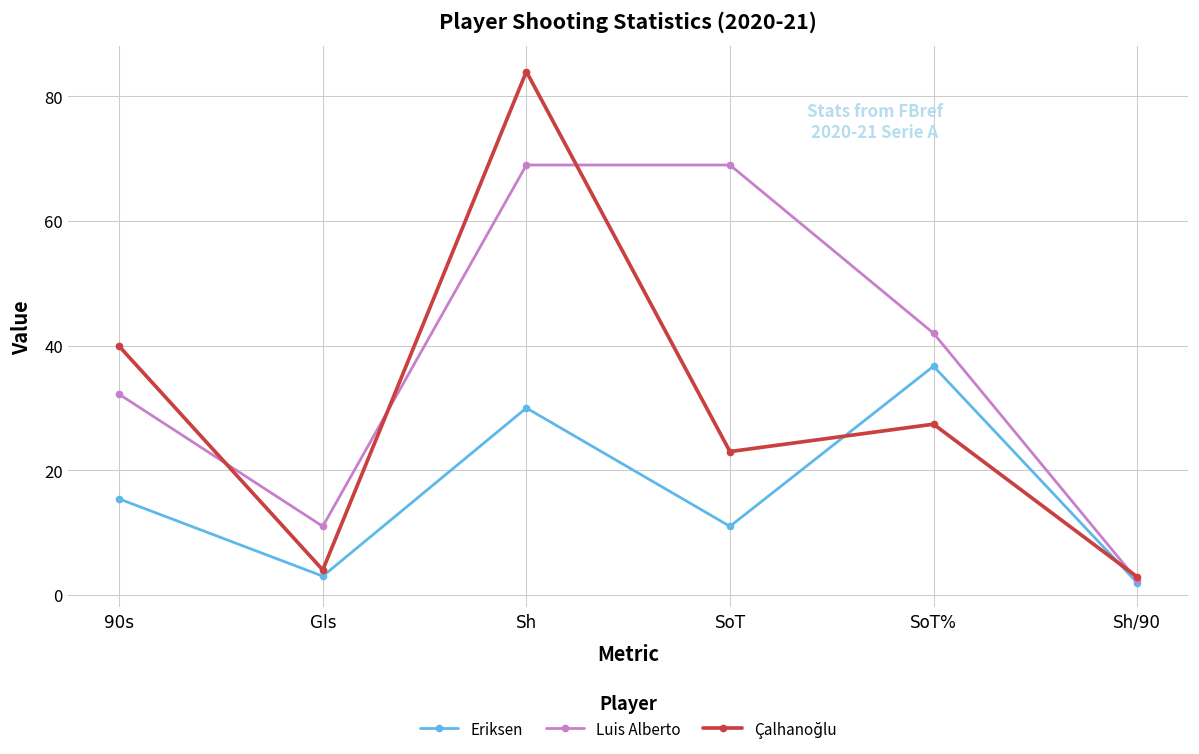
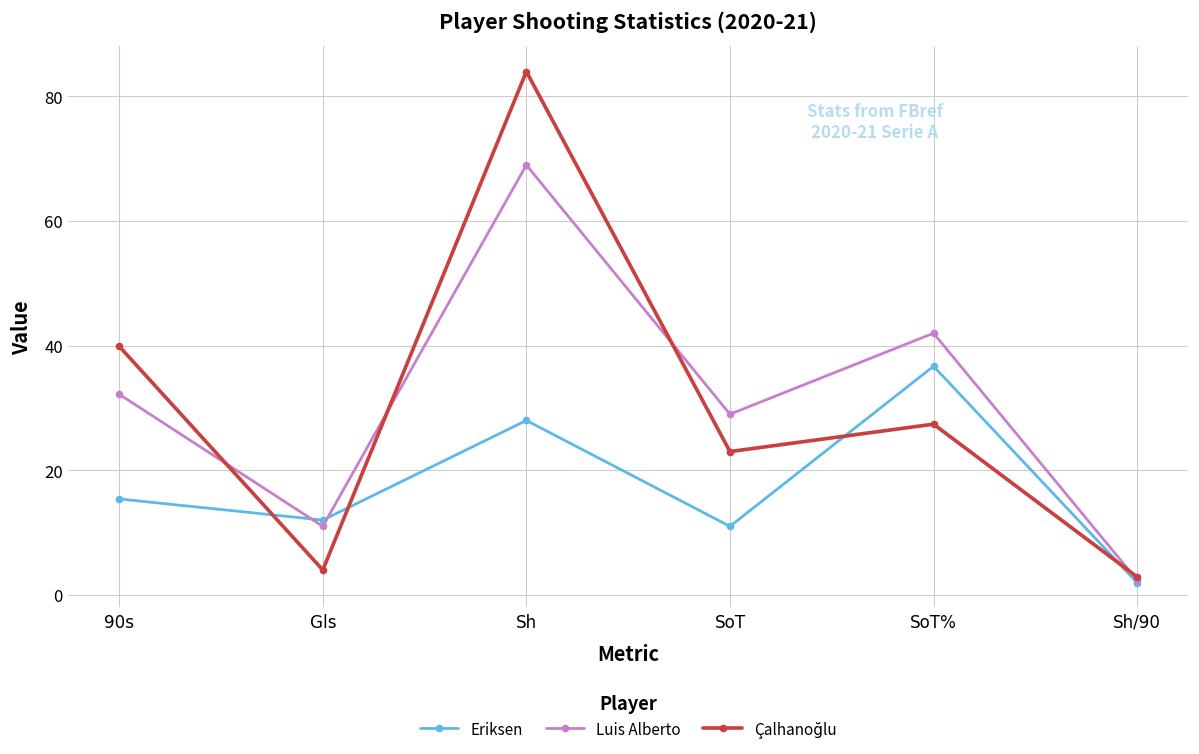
  {
    "Eriksen": {
      "90s": 15,
-     "Gls": 3,
-     "Sh": 30,
+     "Gls": 12,
+     "Sh": 28,
      "SoT": 11,
      "SoT%": 37
    },
    "Luis Alberto": {
      "90s": 32,
      "Gls": 11,
      "Sh": 69,
-     "SoT": 69,
+     "SoT": 29,
      "SoT%": 42
    },
    "Çalhanoğlu": {
      "90s": 40,
      "Gls": 4,
      "Sh": 84,
      "SoT": 23,
      "SoT%": 27,
      "Sh/90": 3
    }
  }
